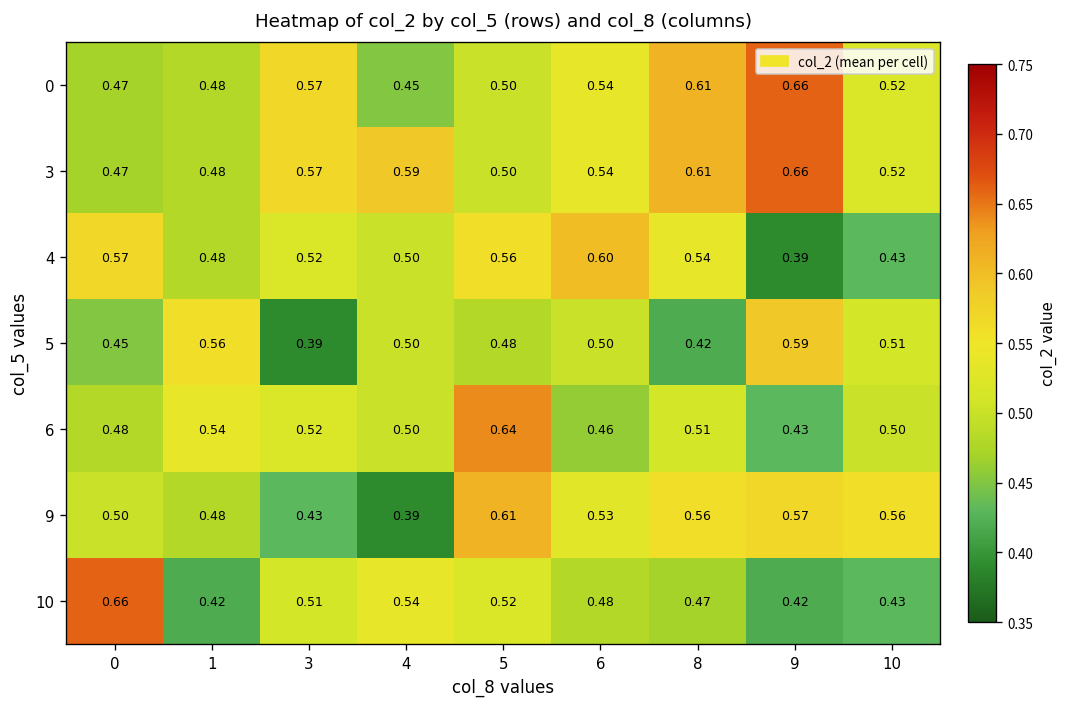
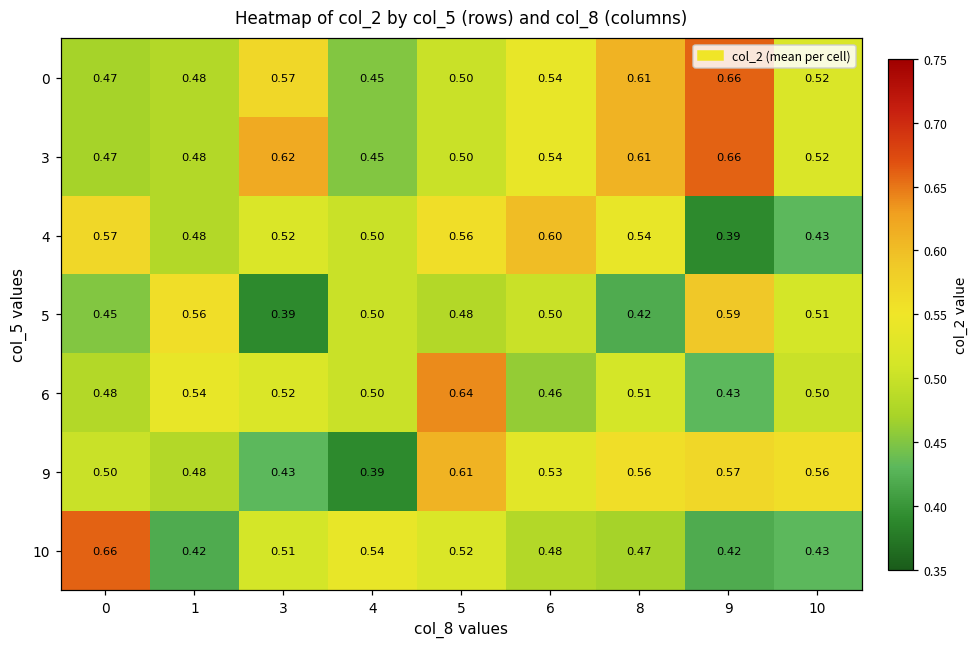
  {
    "0": {
      "0": 0.47,
      "1": 0.48,
      "3": 0.57,
      "4": 0.45,
      "5": 0.50,
      "6": 0.54,
      "8": 0.61,
      "9": 0.66,
      "10": 0.52
    },
    "3": {
      "0": 0.47,
      "1": 0.48,
-     "3": 0.57,
-     "4": 0.59,
+     "3": 0.62,
+     "4": 0.45,
      "5": 0.50,
      "6": 0.54,
      "8": 0.61,
      "9": 0.66,
      "10": 0.52
    },
    "4": {
      "0": 0.57,
      "1": 0.48,
      "3": 0.52,
      "4": 0.50,
      "5": 0.56,
      "6": 0.60,
      "8": 0.54,
      "9": 0.39,
      "10": 0.43
    },
    "5": {
      "0": 0.45,
      "1": 0.56,
      "3": 0.39,
      "4": 0.50,
      "5": 0.48,
      "6": 0.50,
      "8": 0.42,
      "9": 0.59,
      "10": 0.51
    },
    "6": {
      "0": 0.48,
      "1": 0.54,
      "3": 0.52,
      "4": 0.50,
      "5": 0.64,
      "6": 0.46,
      "8": 0.51,
      "9": 0.43,
      "10": 0.50
    },
    "9": {
      "0": 0.50,
      "1": 0.48,
      "3": 0.43,
      "4": 0.39,
      "5": 0.61,
      "6": 0.53,
      "8": 0.56,
      "9": 0.57,
      "10": 0.56
    },
    "10": {
      "0": 0.66,
      "1": 0.42,
      "3": 0.51,
      "4": 0.54,
      "5": 0.52,
      "6": 0.48,
      "8": 0.47,
      "9": 0.42,
      "10": 0.43
    }
  }
